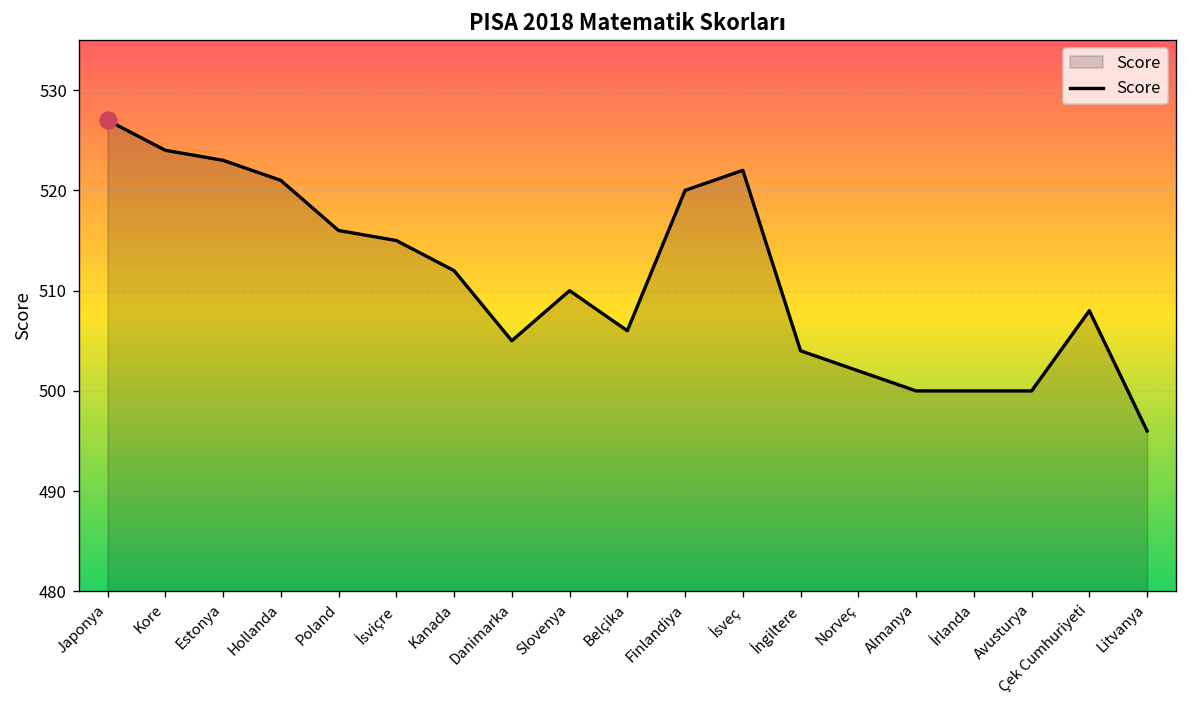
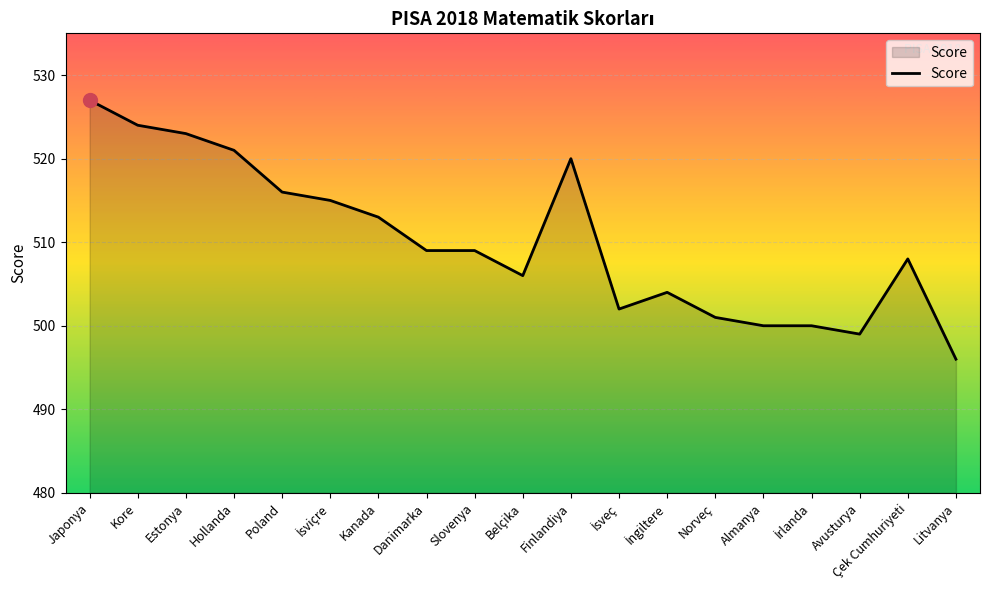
  {
    "Score": {
      "Kore": 524,
      "Estonya": 523,
      "Hollanda": 521,
      "Poland": 516,
      "İsviçre": 515,
-     "Kanada": 512,
-     "Danimarka": 505,
-     "Slovenya": 510,
+     "Kanada": 513,
+     "Danimarka": 509,
+     "Slovenya": 509,
      "Belçika": 506,
      "Finlandiya": 520,
-     "İsveç": 522,
+     "İsveç": 502,
      "İngiltere": 504,
-     "Norveç": 502,
+     "Norveç": 501,
      "Almanya": 500,
      "İrlanda": 500,
-     "Avusturya": 500,
+     "Avusturya": 499,
      "Çek Cumhuriyeti": 508,
      "Litvanya": 496
    }
  }
